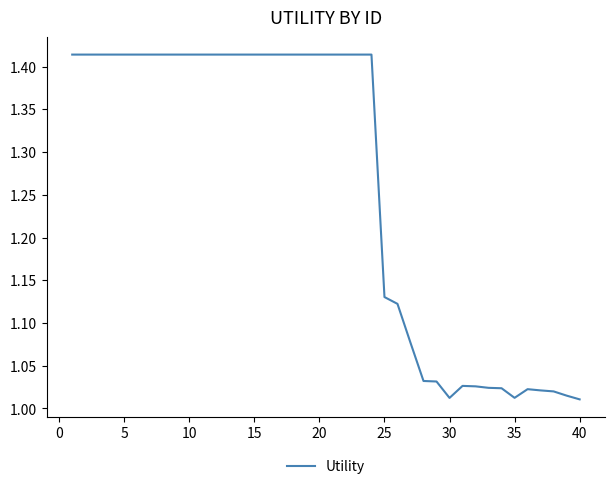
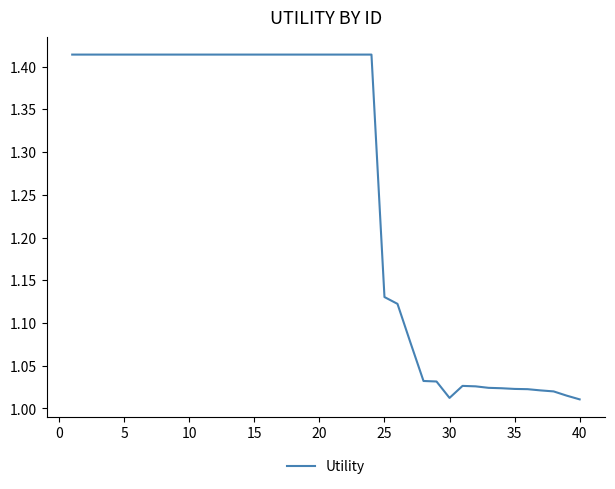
  {
    "5": 1.41,
    "10": 1.41,
    "15": 1.41,
    "20": 1.41,
    "25": 1.13,
    "30": 1.01,
-   "35": 1.01,
+   "35": 1.02,
    "40": 1.01
  }
